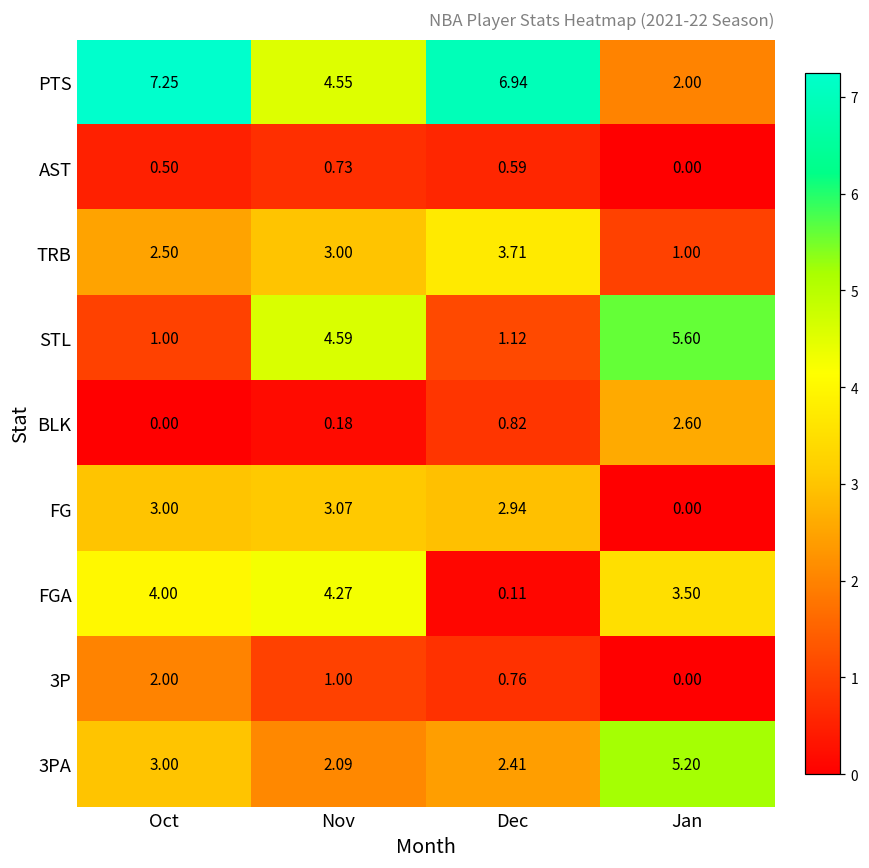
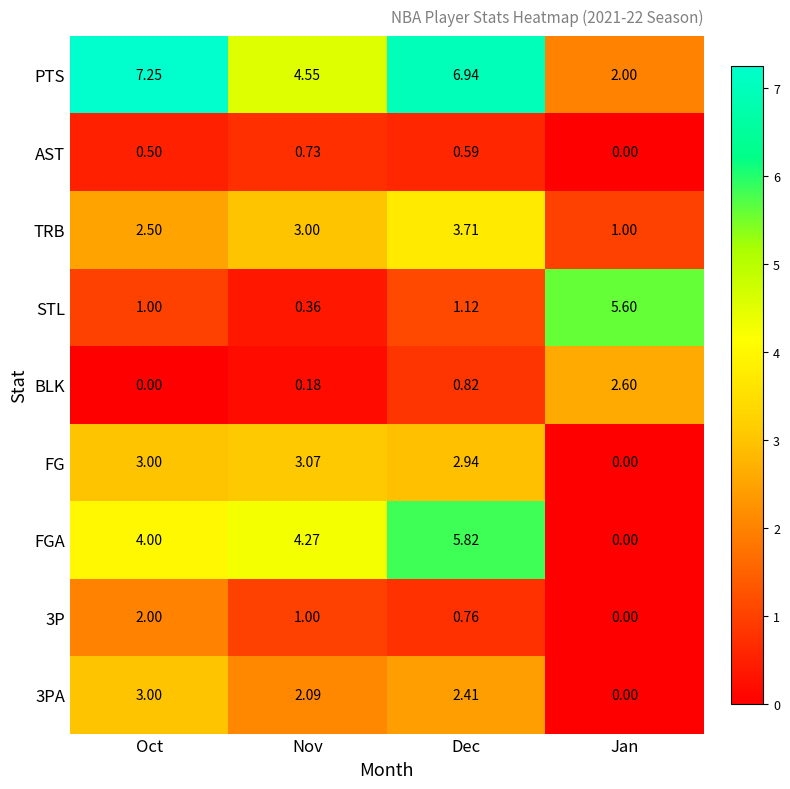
  {
    "PTS": {
      "Oct": 7.25,
      "Nov": 4.55,
      "Dec": 6.94,
      "Jan": 2.00
    },
    "AST": {
      "Oct": 0.50,
      "Nov": 0.73,
      "Dec": 0.59,
      "Jan": 0.00
    },
    "TRB": {
      "Oct": 2.50,
      "Nov": 3.00,
      "Dec": 3.71,
      "Jan": 1.00
    },
    "STL": {
      "Oct": 1.00,
-     "Nov": 4.59,
+     "Nov": 0.36,
      "Dec": 1.12,
      "Jan": 5.60
    },
    "BLK": {
      "Oct": 0.00,
      "Nov": 0.18,
      "Dec": 0.82,
      "Jan": 2.60
    },
    "FG": {
      "Oct": 3.00,
      "Nov": 3.07,
      "Dec": 2.94,
      "Jan": 0.00
    },
    "FGA": {
      "Oct": 4.00,
      "Nov": 4.27,
-     "Dec": 0.11,
-     "Jan": 3.50
+     "Dec": 5.82,
+     "Jan": 0.00
    },
    "3P": {
      "Oct": 2.00,
      "Nov": 1.00,
      "Dec": 0.76,
      "Jan": 0.00
    },
    "3PA": {
      "Oct": 3.00,
      "Nov": 2.09,
      "Dec": 2.41,
-     "Jan": 5.20
+     "Jan": 0.00
    }
  }
